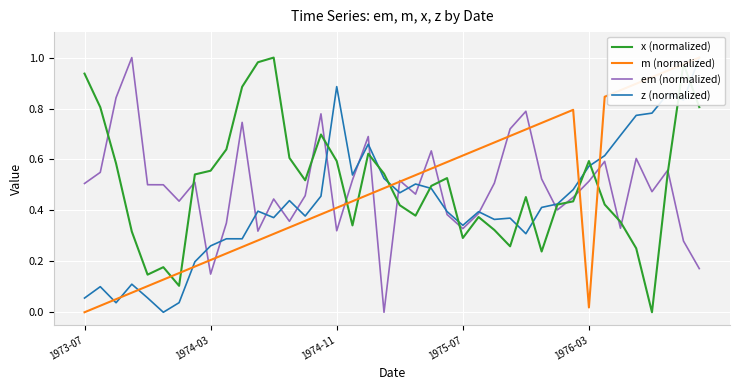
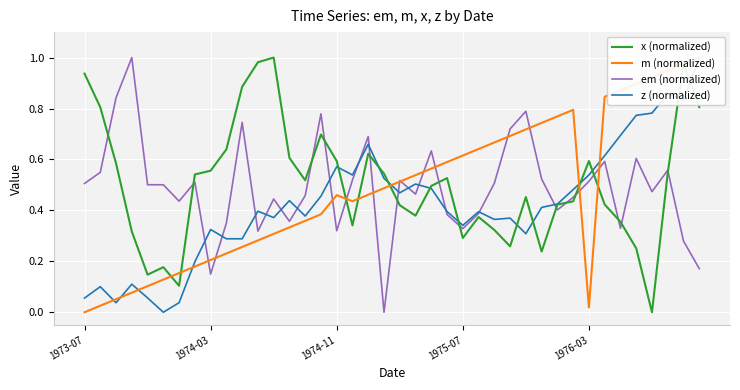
  {
    "x (normalized)": {
      "1973-07": 0.94,
      "1974-03": 0.56,
      "1974-11": 0.59,
      "1975-07": 0.29,
      "1976-03": 0.59
    },
    "m (normalized)": {
      "1973-07": 0.00,
      "1974-03": 0.21,
-     "1974-11": 0.41,
+     "1974-11": 0.46,
      "1975-07": 0.62,
      "1976-03": 0.02
    },
    "em (normalized)": {
      "1973-07": 0.51,
      "1974-03": 0.15,
      "1974-11": 0.32,
      "1975-07": 0.33,
      "1976-03": 0.51
    },
    "z (normalized)": {
      "1973-07": 0.06,
-     "1974-03": 0.26,
-     "1974-11": 0.89,
+     "1974-03": 0.33,
+     "1974-11": 0.57,
      "1975-07": 0.34,
-     "1976-03": 0.57
+     "1976-03": 0.54
    }
  }
